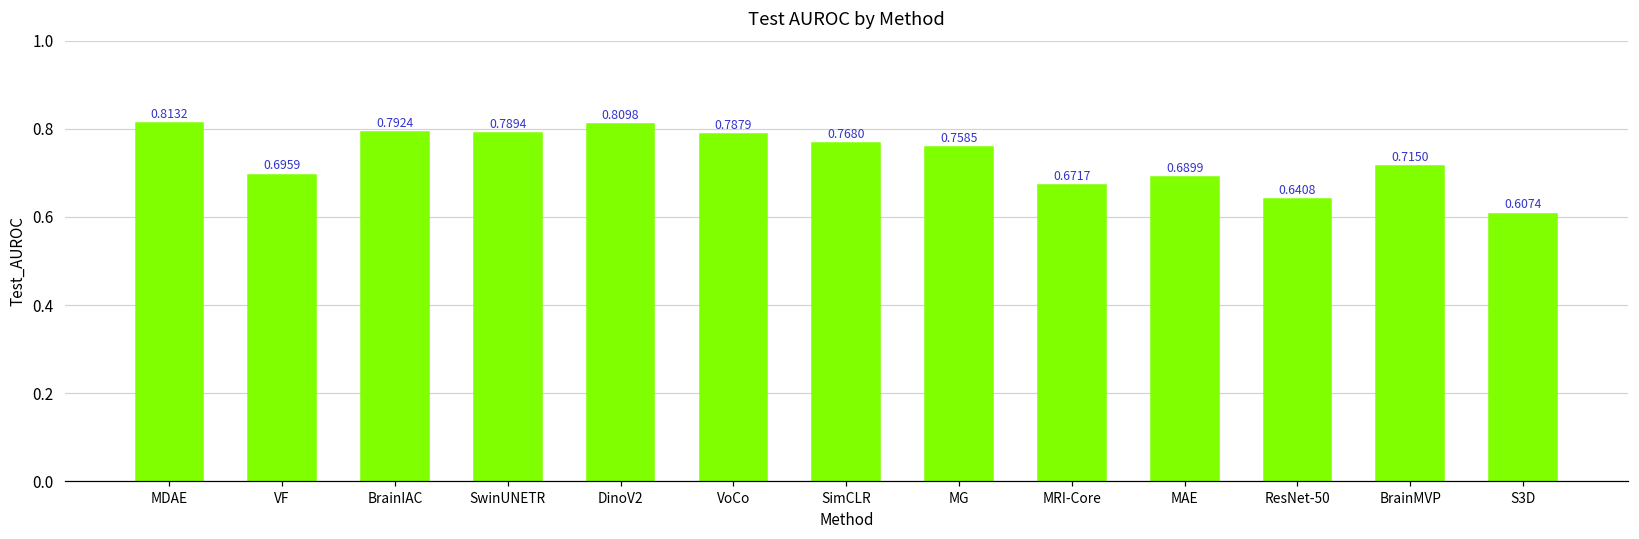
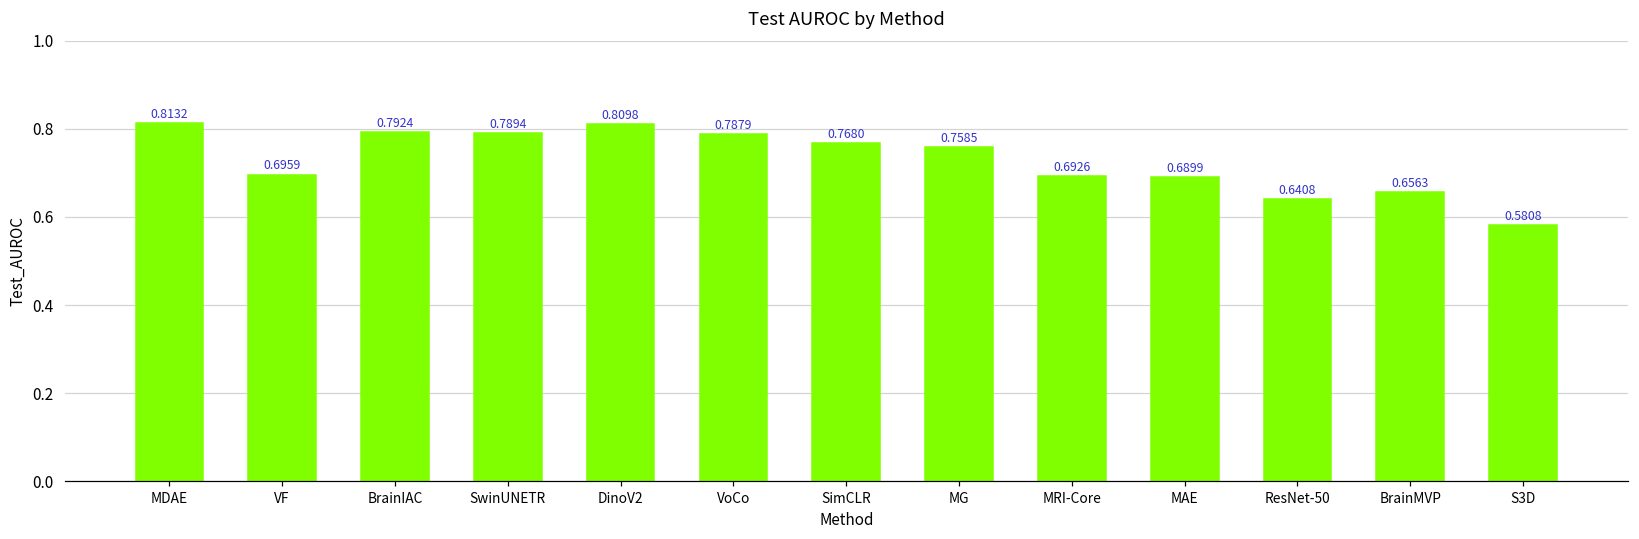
  {
    "MDAE": 0.8132,
    "VF": 0.6959,
    "BrainIAC": 0.7924,
    "SwinUNETR": 0.7894,
    "DinoV2": 0.8098,
    "VoCo": 0.7879,
    "SimCLR": 0.7680,
    "MG": 0.7585,
-   "MRI-Core": 0.6717,
+   "MRI-Core": 0.6926,
    "MAE": 0.6899,
    "ResNet-50": 0.6408,
-   "BrainMVP": 0.7150,
-   "S3D": 0.6074
+   "BrainMVP": 0.6563,
+   "S3D": 0.5808
  }
